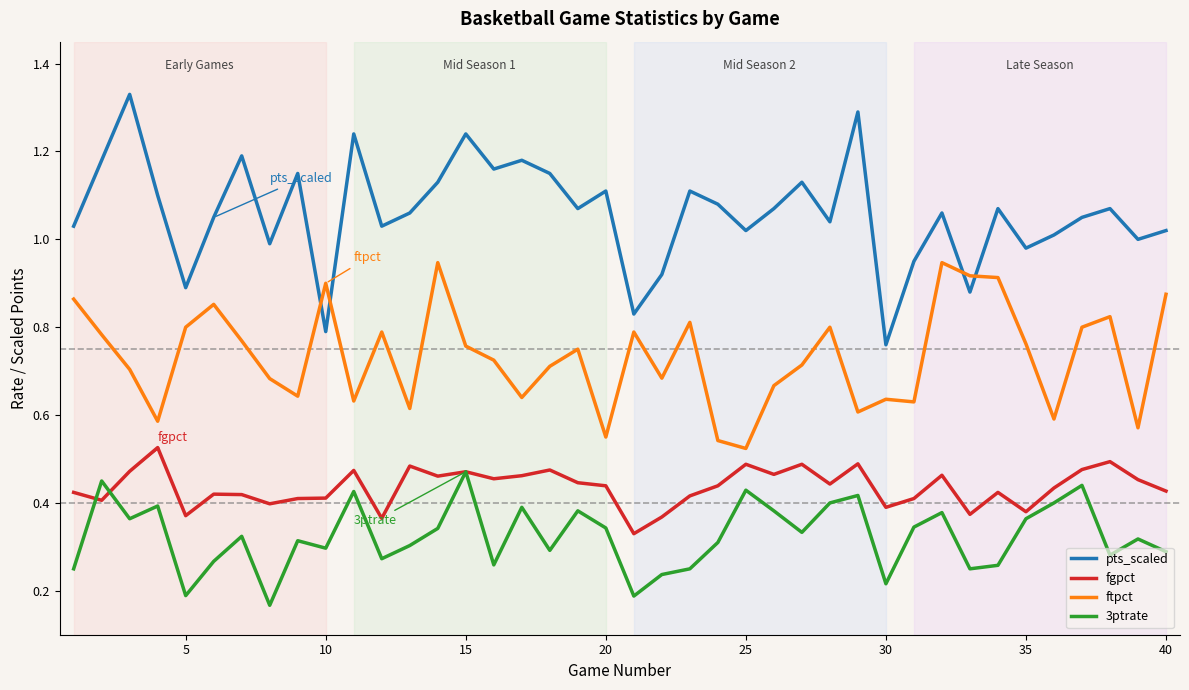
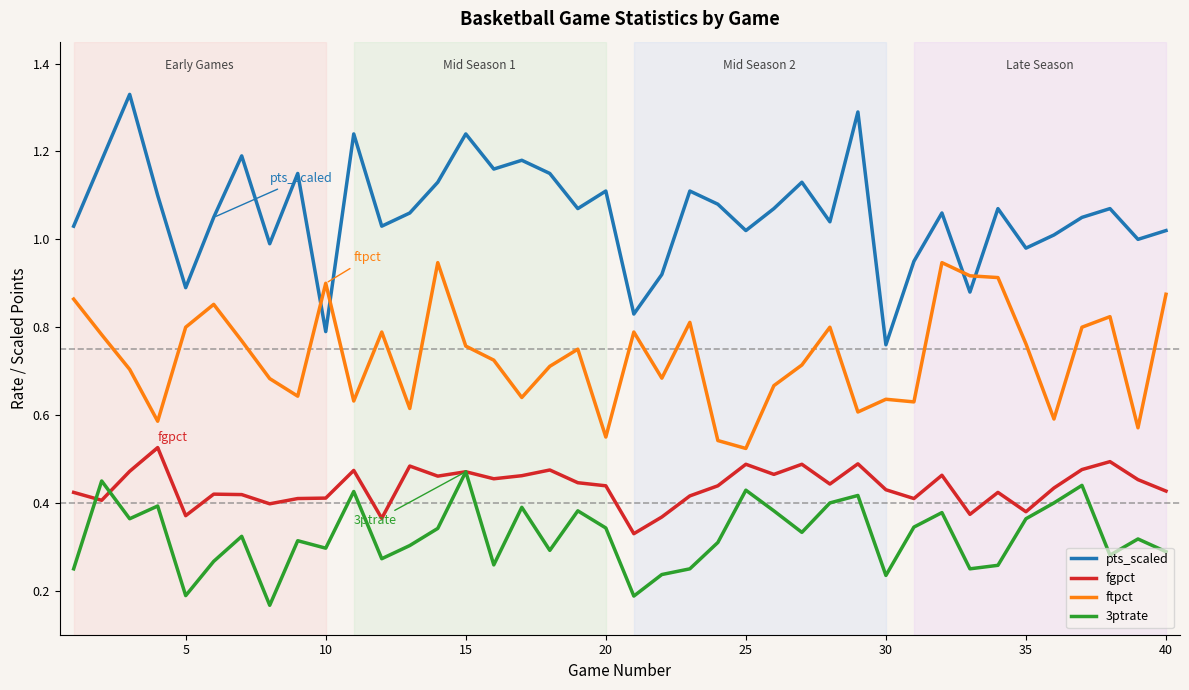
  {
    "pts_scaled": {
      "5": 0.89,
      "10": 0.79,
      "15": 1.24,
      "20": 1.11,
      "25": 1.02,
      "30": 0.76,
      "35": 0.98,
      "40": 1.02
    },
    "fgpct": {
      "5": 0.37,
      "10": 0.41,
      "20": 0.44,
      "25": 0.49,
-     "30": 0.39,
+     "30": 0.43,
      "35": 0.38,
      "40": 0.43
    },
    "ftpct": {
      "5": 0.80,
      "10": 0.90,
      "15": 0.76,
      "20": 0.55,
      "25": 0.52,
      "30": 0.64,
      "35": 0.76,
      "40": 0.88
    },
    "3ptrate": {
      "5": 0.19,
      "10": 0.30,
      "20": 0.34,
      "25": 0.43,
-     "30": 0.22,
+     "30": 0.24,
      "35": 0.36
    }
  }
